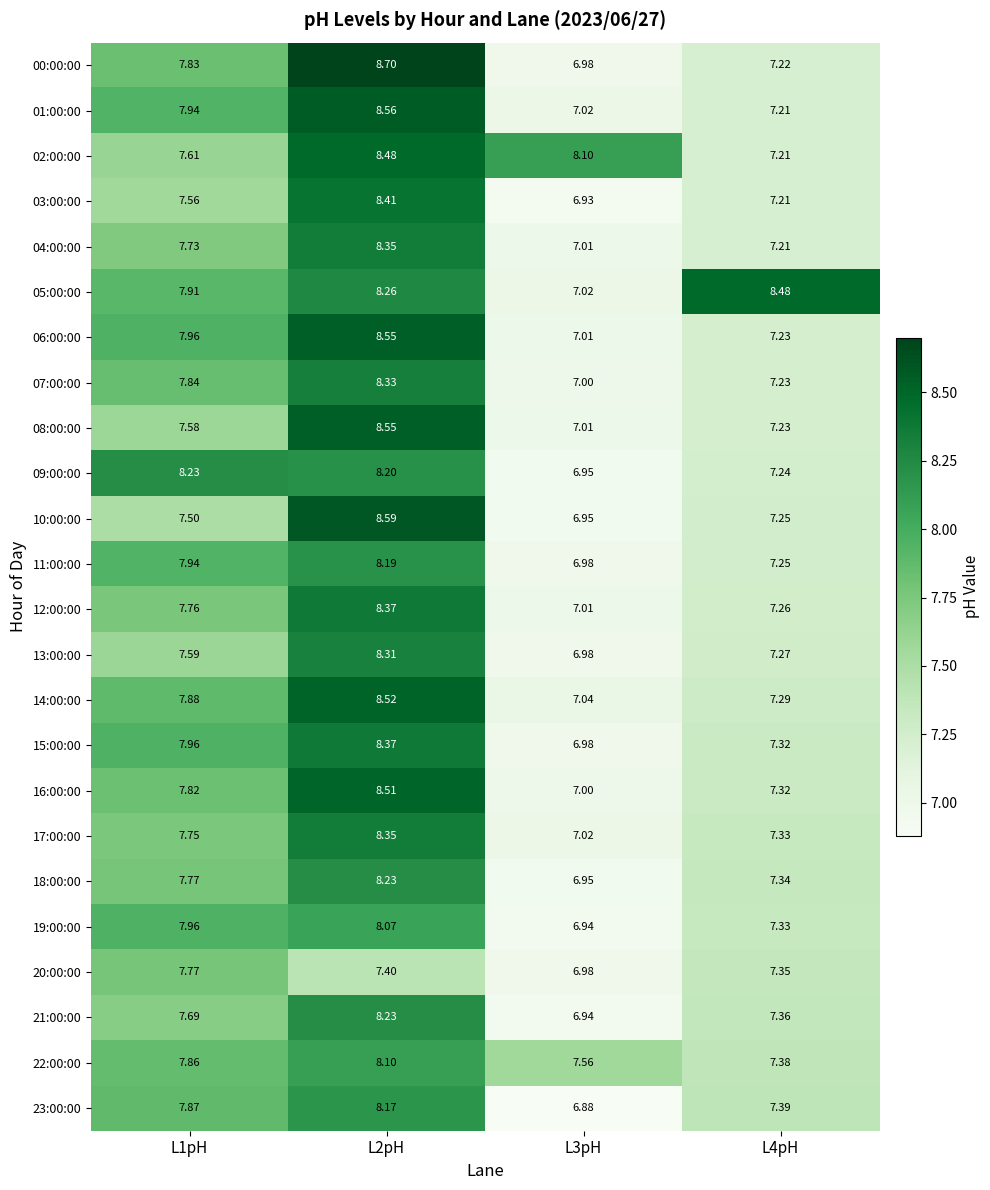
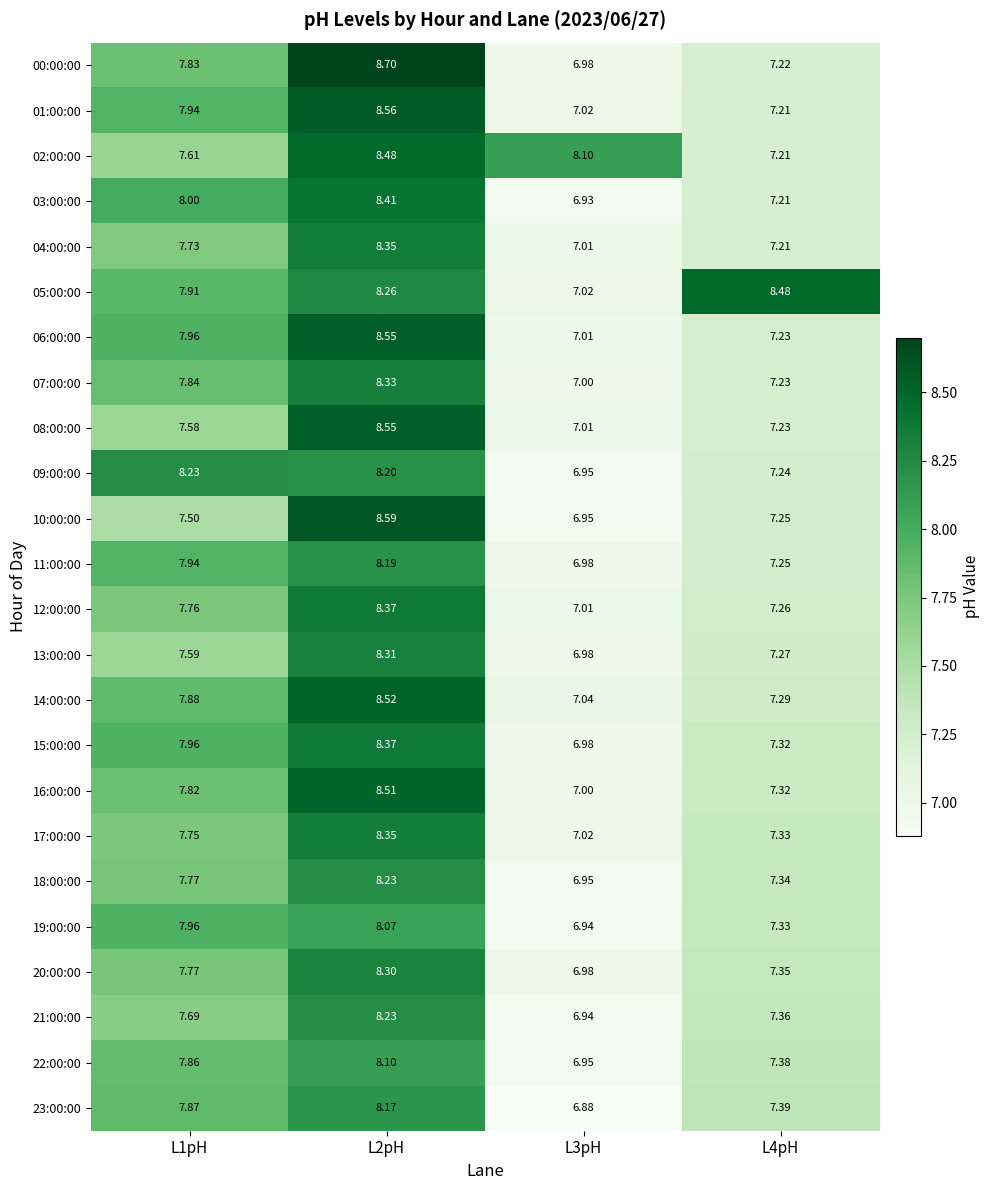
  {
    "00:00:00": {
      "L1pH": 7.83,
      "L2pH": 8.70,
      "L3pH": 6.98,
      "L4pH": 7.22
    },
    "01:00:00": {
      "L1pH": 7.94,
      "L2pH": 8.56,
      "L3pH": 7.02,
      "L4pH": 7.21
    },
    "02:00:00": {
      "L1pH": 7.61,
      "L2pH": 8.48,
      "L3pH": 8.10,
      "L4pH": 7.21
    },
    "03:00:00": {
-     "L1pH": 7.56,
+     "L1pH": 8.00,
      "L2pH": 8.41,
      "L3pH": 6.93,
      "L4pH": 7.21
    },
    "04:00:00": {
      "L1pH": 7.73,
      "L2pH": 8.35,
      "L3pH": 7.01,
      "L4pH": 7.21
    },
    "05:00:00": {
      "L1pH": 7.91,
      "L2pH": 8.26,
      "L3pH": 7.02,
      "L4pH": 8.48
    },
    "06:00:00": {
      "L1pH": 7.96,
      "L2pH": 8.55,
      "L3pH": 7.01,
      "L4pH": 7.23
    },
    "07:00:00": {
      "L1pH": 7.84,
      "L2pH": 8.33,
      "L3pH": 7.00,
      "L4pH": 7.23
    },
    "08:00:00": {
      "L1pH": 7.58,
      "L2pH": 8.55,
      "L3pH": 7.01,
      "L4pH": 7.23
    },
    "09:00:00": {
      "L1pH": 8.23,
      "L2pH": 8.20,
      "L3pH": 6.95,
      "L4pH": 7.24
    },
    "10:00:00": {
      "L1pH": 7.50,
      "L2pH": 8.59,
      "L3pH": 6.95,
      "L4pH": 7.25
    },
    "11:00:00": {
      "L1pH": 7.94,
      "L2pH": 8.19,
      "L3pH": 6.98,
      "L4pH": 7.25
    },
    "12:00:00": {
      "L1pH": 7.76,
      "L2pH": 8.37,
      "L3pH": 7.01,
      "L4pH": 7.26
    },
    "13:00:00": {
      "L1pH": 7.59,
      "L2pH": 8.31,
      "L3pH": 6.98,
      "L4pH": 7.27
    },
    "14:00:00": {
      "L1pH": 7.88,
      "L2pH": 8.52,
      "L3pH": 7.04,
      "L4pH": 7.29
    },
    "15:00:00": {
      "L1pH": 7.96,
      "L2pH": 8.37,
      "L3pH": 6.98,
      "L4pH": 7.32
    },
    "16:00:00": {
      "L1pH": 7.82,
      "L2pH": 8.51,
      "L3pH": 7.00,
      "L4pH": 7.32
    },
    "17:00:00": {
      "L1pH": 7.75,
      "L2pH": 8.35,
      "L3pH": 7.02,
      "L4pH": 7.33
    },
    "18:00:00": {
      "L1pH": 7.77,
      "L2pH": 8.23,
      "L3pH": 6.95,
      "L4pH": 7.34
    },
    "19:00:00": {
      "L1pH": 7.96,
      "L2pH": 8.07,
      "L3pH": 6.94,
      "L4pH": 7.33
    },
    "20:00:00": {
      "L1pH": 7.77,
-     "L2pH": 7.40,
+     "L2pH": 8.30,
      "L3pH": 6.98,
      "L4pH": 7.35
    },
    "21:00:00": {
      "L1pH": 7.69,
      "L2pH": 8.23,
      "L3pH": 6.94,
      "L4pH": 7.36
    },
    "22:00:00": {
      "L1pH": 7.86,
      "L2pH": 8.10,
-     "L3pH": 7.56,
+     "L3pH": 6.95,
      "L4pH": 7.38
    },
    "23:00:00": {
      "L1pH": 7.87,
      "L2pH": 8.17,
      "L3pH": 6.88,
      "L4pH": 7.39
    }
  }
